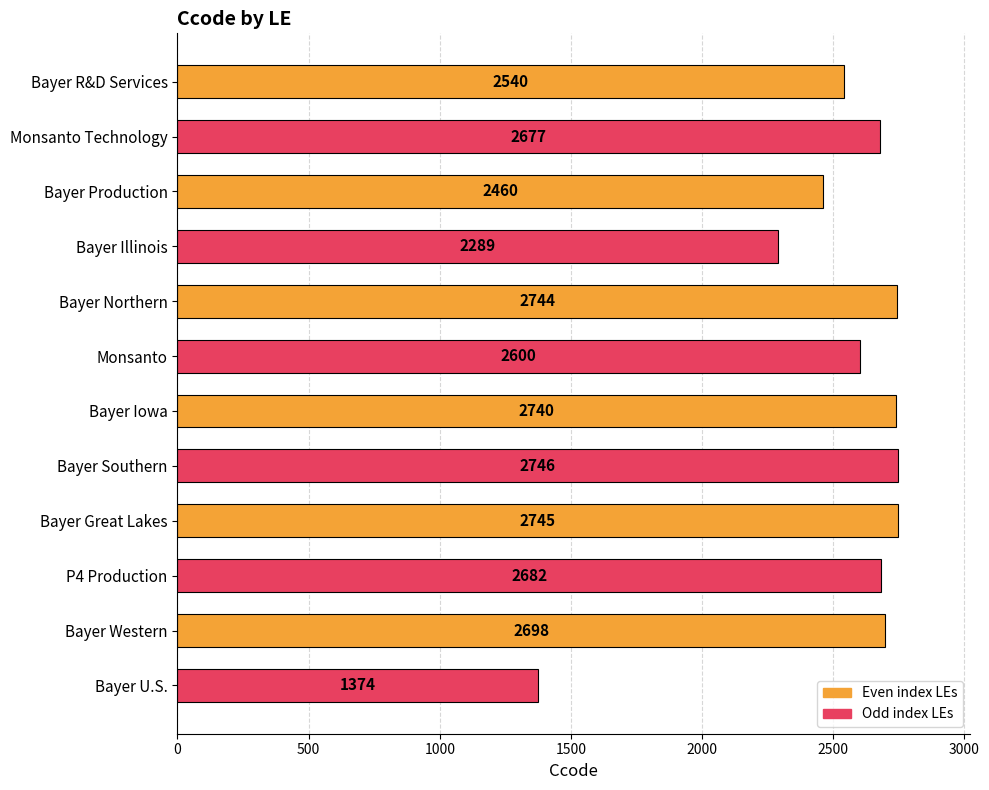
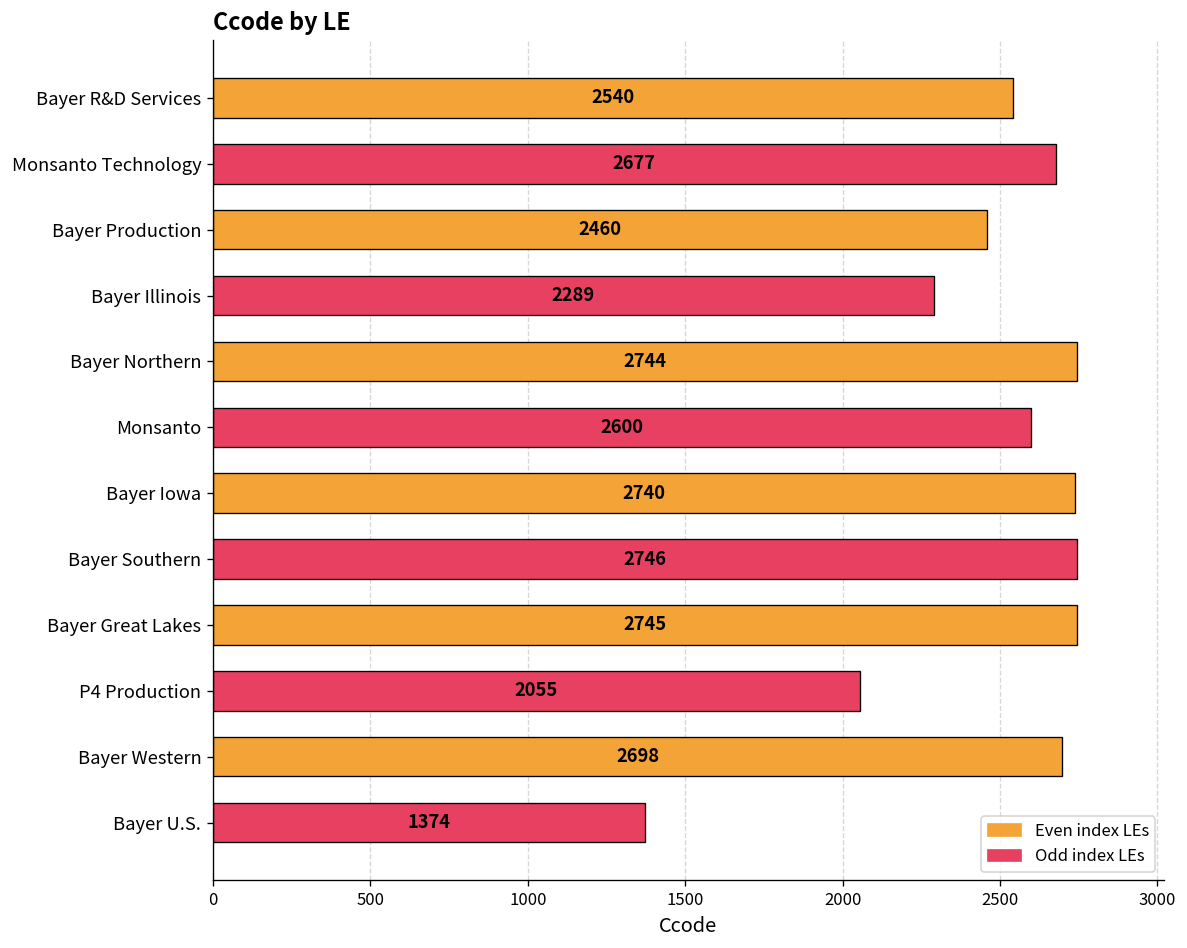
  {
    "Bayer R&D Services": 2540,
    "Monsanto Technology": 2677,
    "Bayer Production": 2460,
    "Bayer Illinois": 2289,
    "Bayer Northern": 2744,
    "Monsanto": 2600,
    "Bayer Iowa": 2740,
    "Bayer Southern": 2746,
    "Bayer Great Lakes": 2745,
-   "P4 Production": 2682,
+   "P4 Production": 2055,
    "Bayer Western": 2698,
    "Bayer U.S.": 1374
  }
